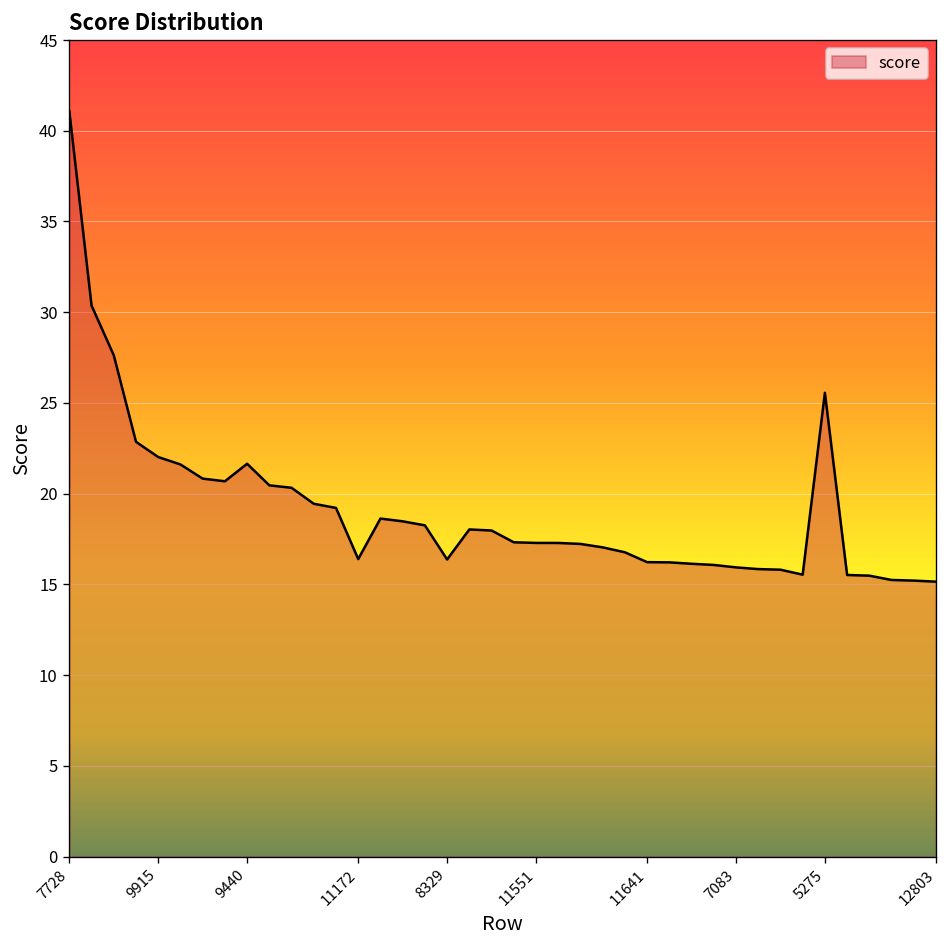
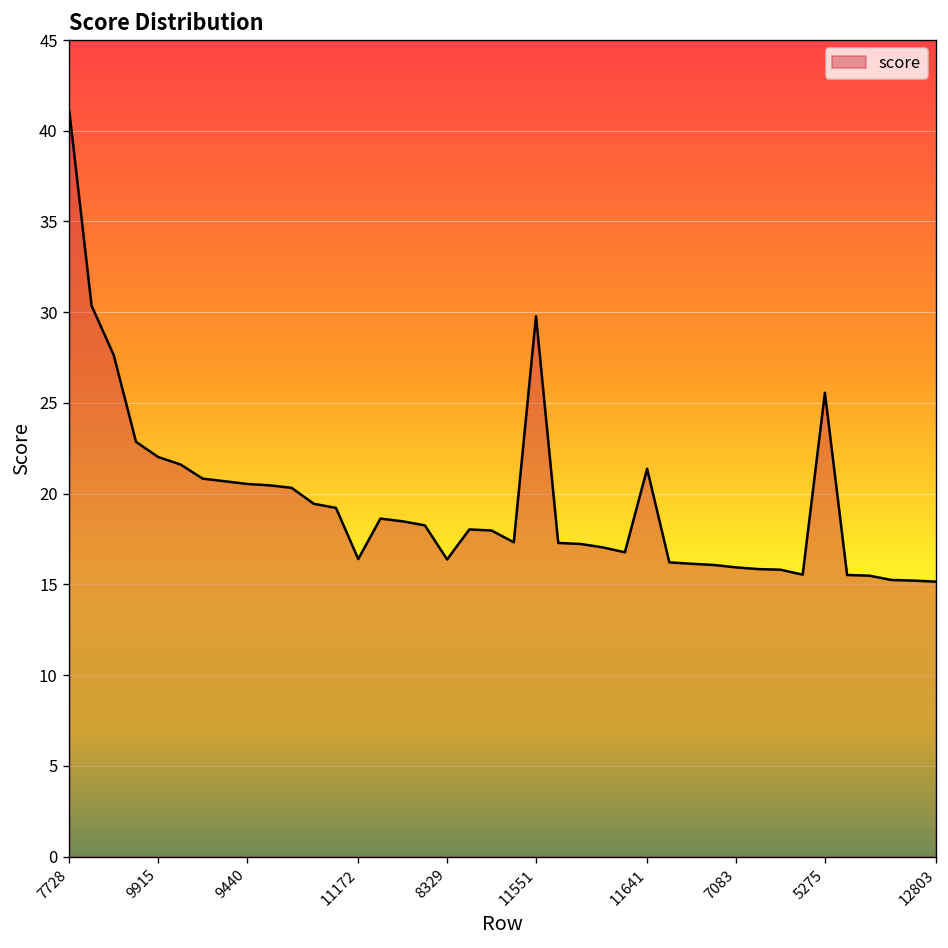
  {
    "7728": 41.1,
    "9915": 22.0,
-   "9440": 21.6,
+   "9440": 20.5,
    "11172": 16.4,
    "8329": 16.4,
-   "11551": 17.3,
-   "11641": 16.2,
+   "11551": 29.8,
+   "11641": 21.4,
    "7083": 15.9,
    "5275": 25.6,
    "12803": 15.1
  }
